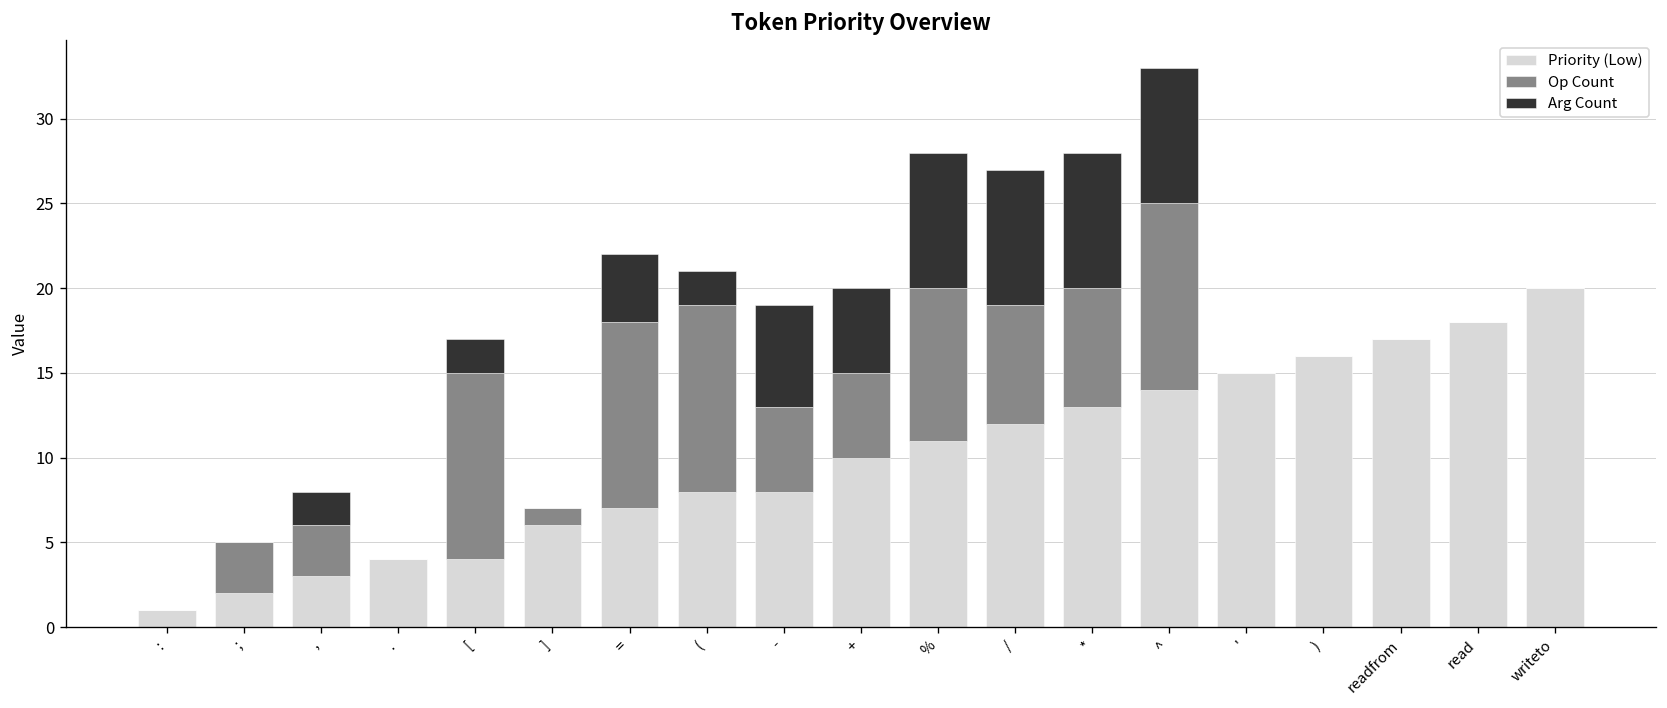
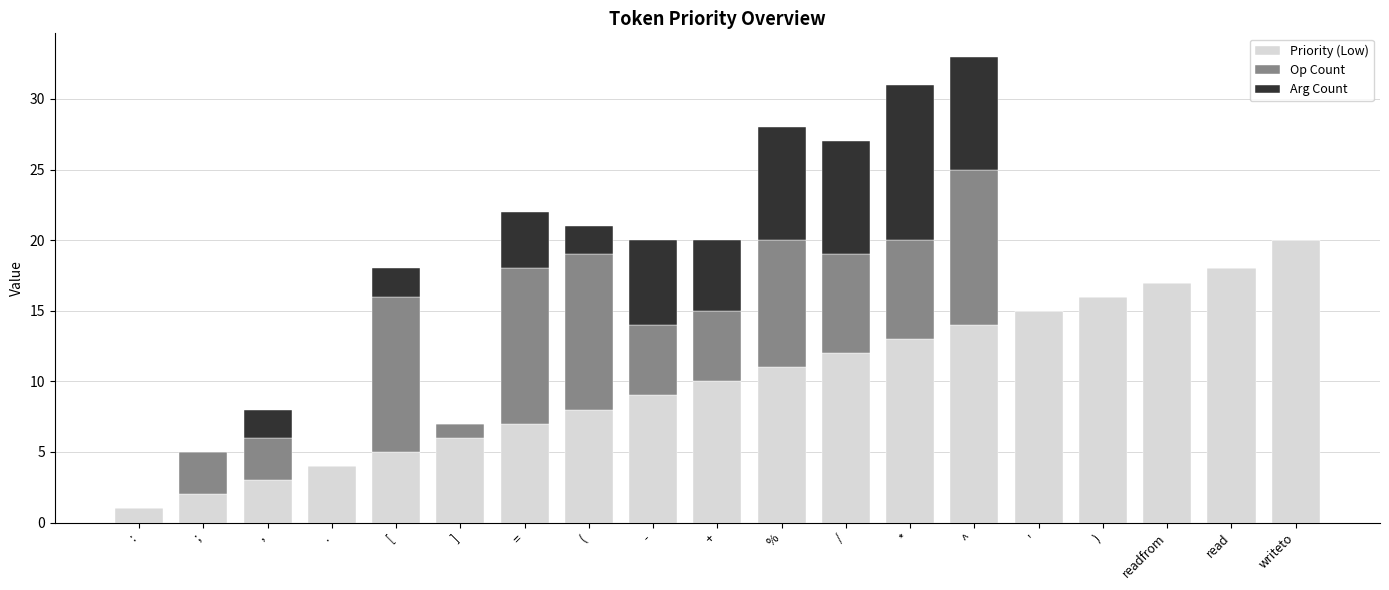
  {
    "Priority (Low)": {
      ":": 1,
      ";": 2,
      ",": 3,
      ".": 4,
-     "[": 4,
+     "[": 5,
      "]": 6,
      "=": 7,
      "(": 8,
-     "-": 8,
+     "-": 9,
      "+": 10,
      "%": 11,
      "/": 12,
      "*": 13,
      "^": 14,
      "'": 15,
      ")": 16,
      "readfrom": 17,
      "read": 18,
      "writeto": 20
    },
    "Op Count": {
      ":": 0,
      ";": 3,
      ",": 3,
      ".": 0,
      "[": 11,
      "]": 1,
      "=": 11,
      "(": 11,
      "-": 5,
      "+": 5,
      "%": 9,
      "/": 7,
      "*": 7,
      "^": 11,
      "'": 0,
      ")": 0,
      "readfrom": 0,
      "read": 0,
      "writeto": 0
    },
    "Arg Count": {
      ":": 0,
      ";": 0,
      ",": 2,
      ".": 0,
      "[": 2,
      "]": 0,
      "=": 4,
      "(": 2,
      "-": 6,
      "+": 5,
      "%": 8,
      "/": 8,
-     "*": 8,
+     "*": 11,
      "^": 8,
      "'": 0,
      ")": 0,
      "readfrom": 0,
      "read": 0,
      "writeto": 0
    }
  }
